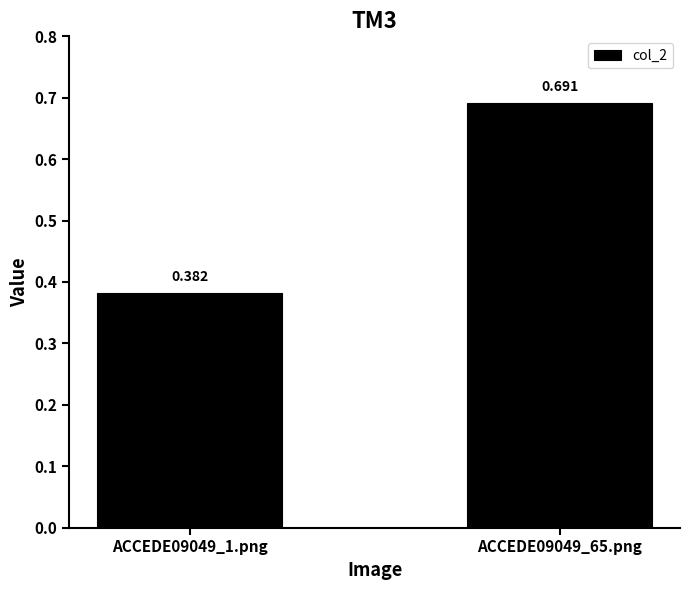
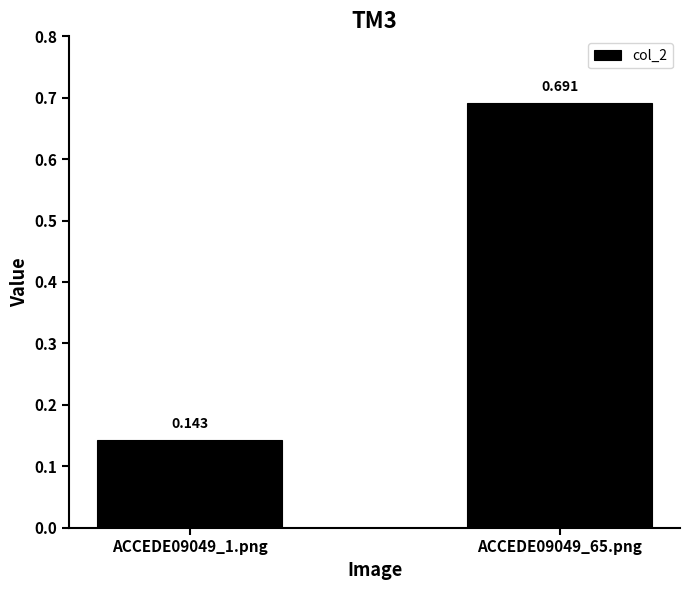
  {
-   "ACCEDE09049_1.png": 0.382,
+   "ACCEDE09049_1.png": 0.143,
    "ACCEDE09049_65.png": 0.691
  }
